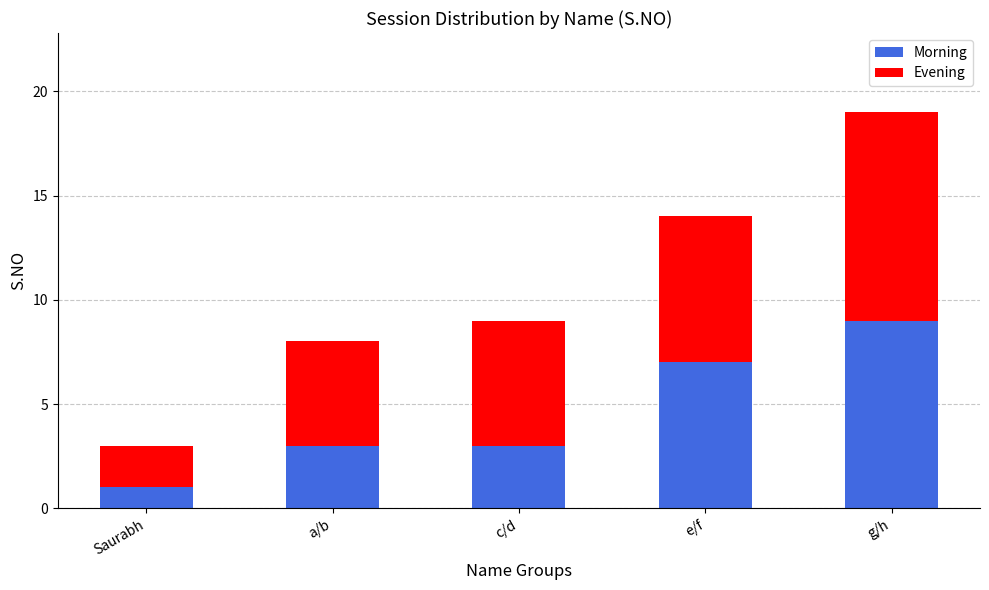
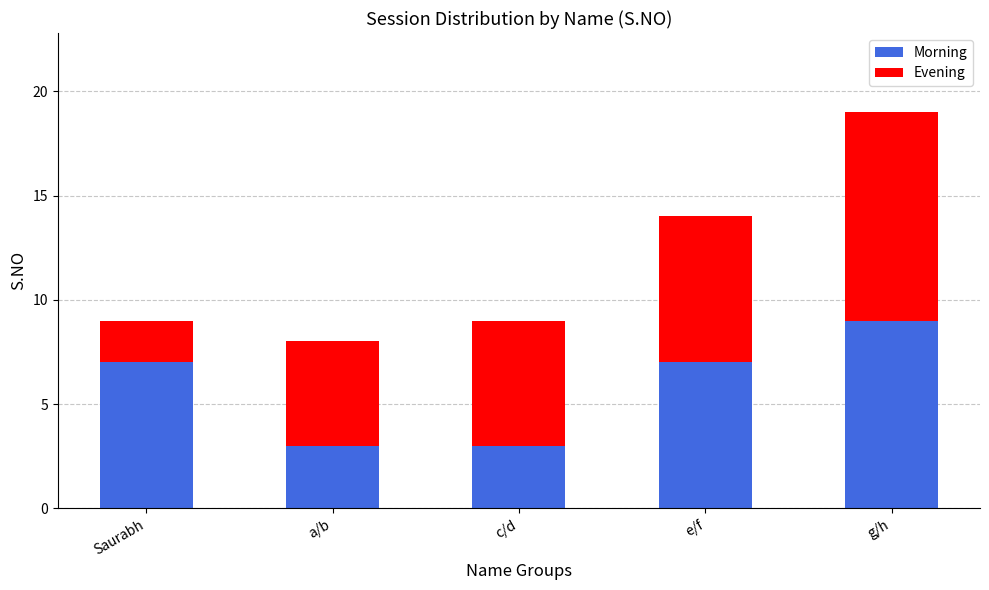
  {
    "Morning": {
-     "Saurabh": 1,
+     "Saurabh": 7,
      "a/b": 3,
      "c/d": 3,
      "e/f": 7,
      "g/h": 9
    },
    "Evening": {
      "Saurabh": 2,
      "a/b": 5,
      "c/d": 6,
      "e/f": 7,
      "g/h": 10
    }
  }
